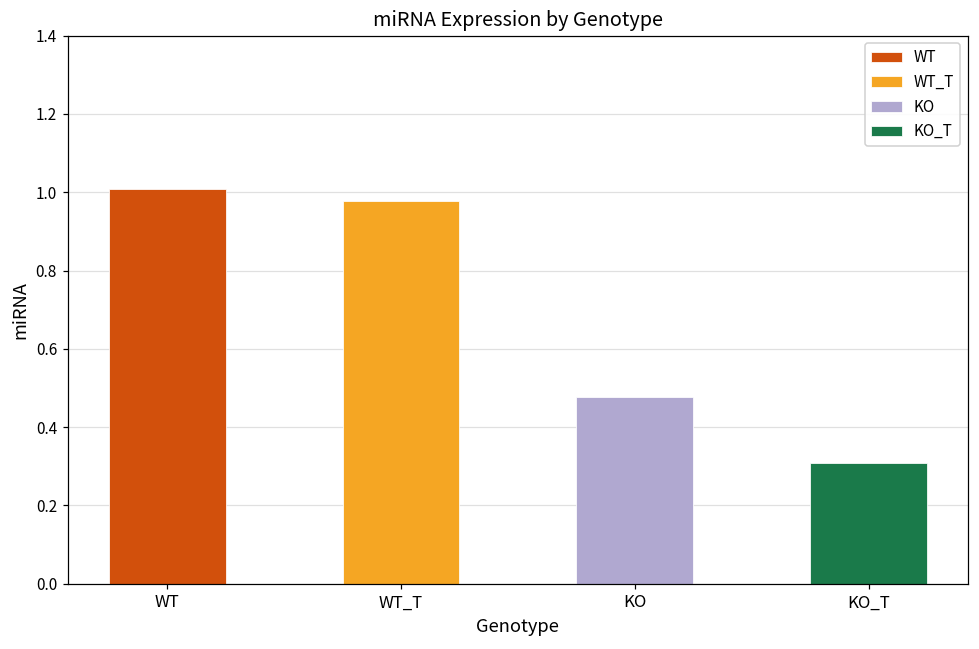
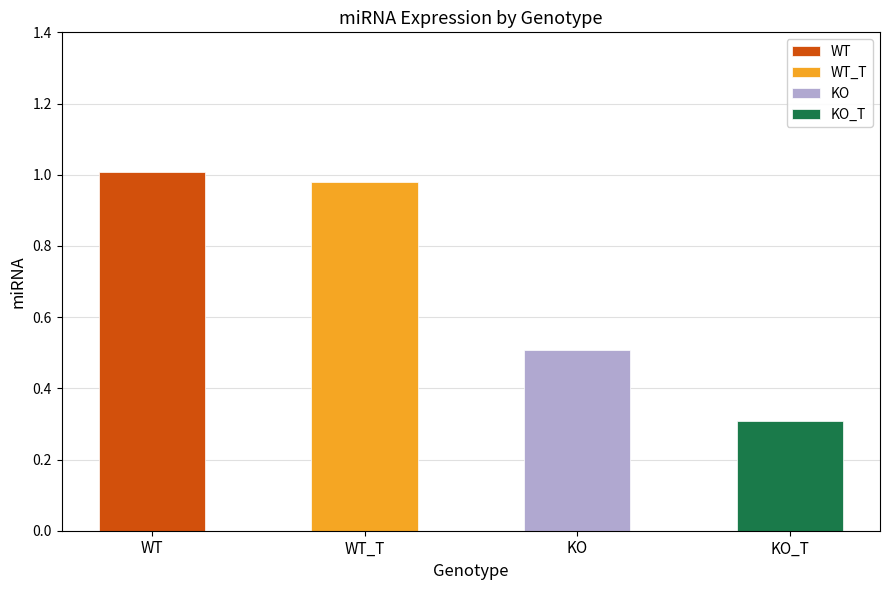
  {
    "WT": 1.01,
    "WT_T": 0.98,
-   "KO": 0.48,
+   "KO": 0.51,
    "KO_T": 0.31
  }
